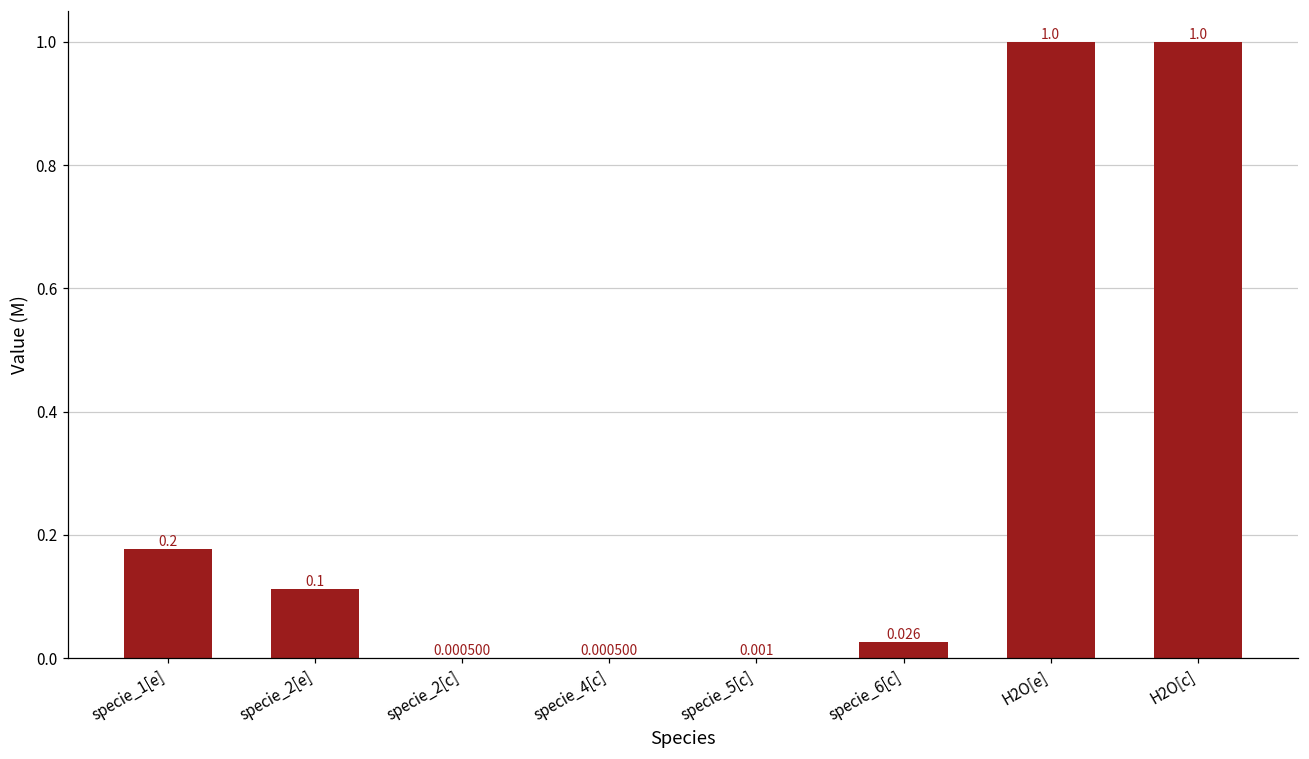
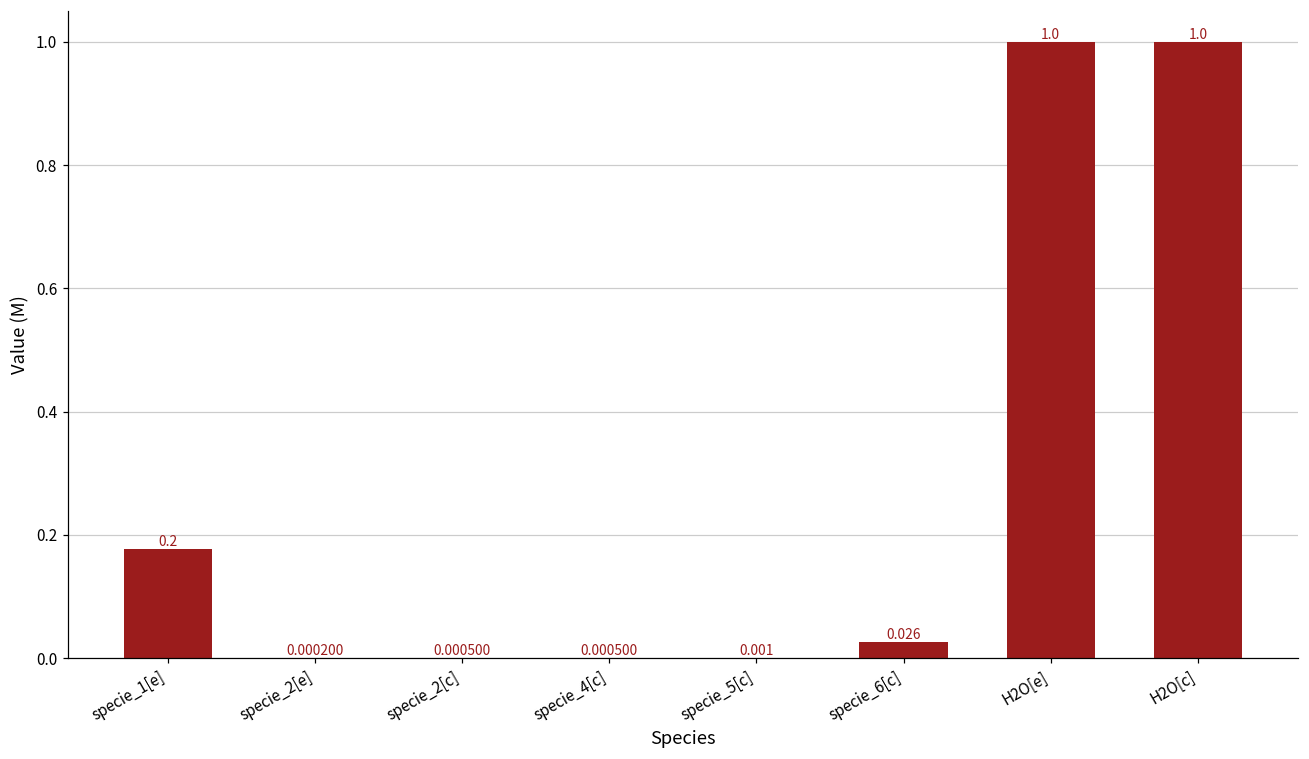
  {
    "specie_1[e]": 0.2,
-   "specie_2[e]": 0.1,
+   "specie_2[e]": 0.000200,
    "specie_2[c]": 0.000500,
    "specie_4[c]": 0.000500,
    "specie_5[c]": 0.001,
    "specie_6[c]": 0.026,
    "H2O[e]": 1.0,
    "H2O[c]": 1.0
  }
